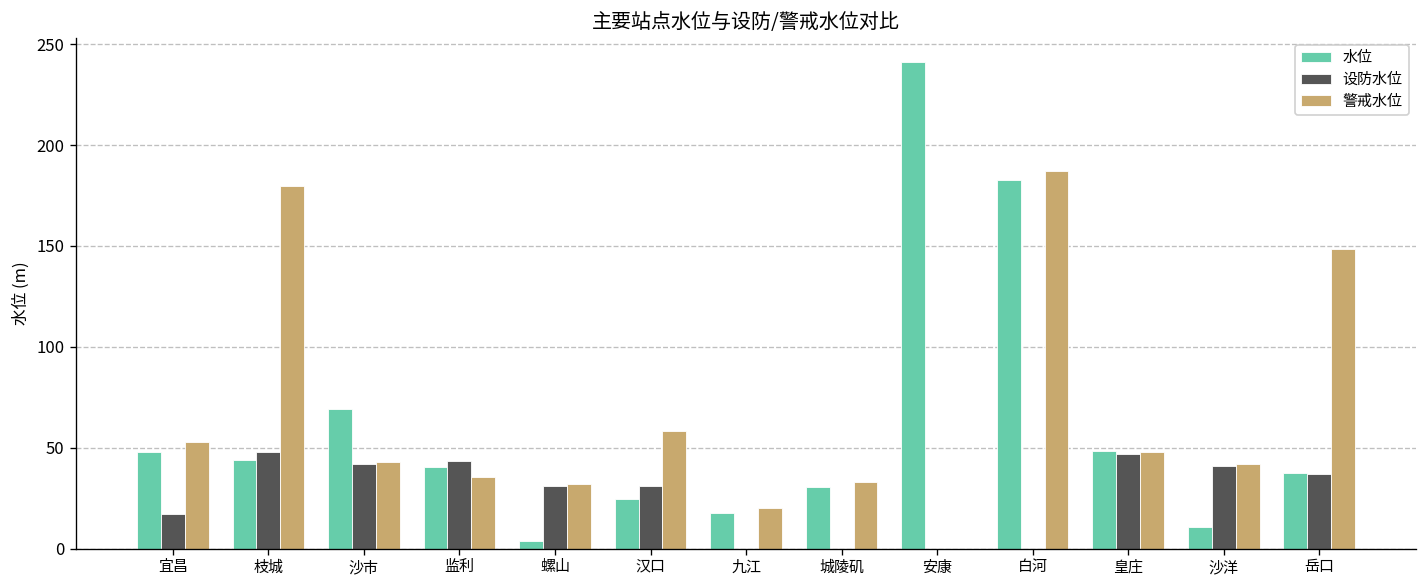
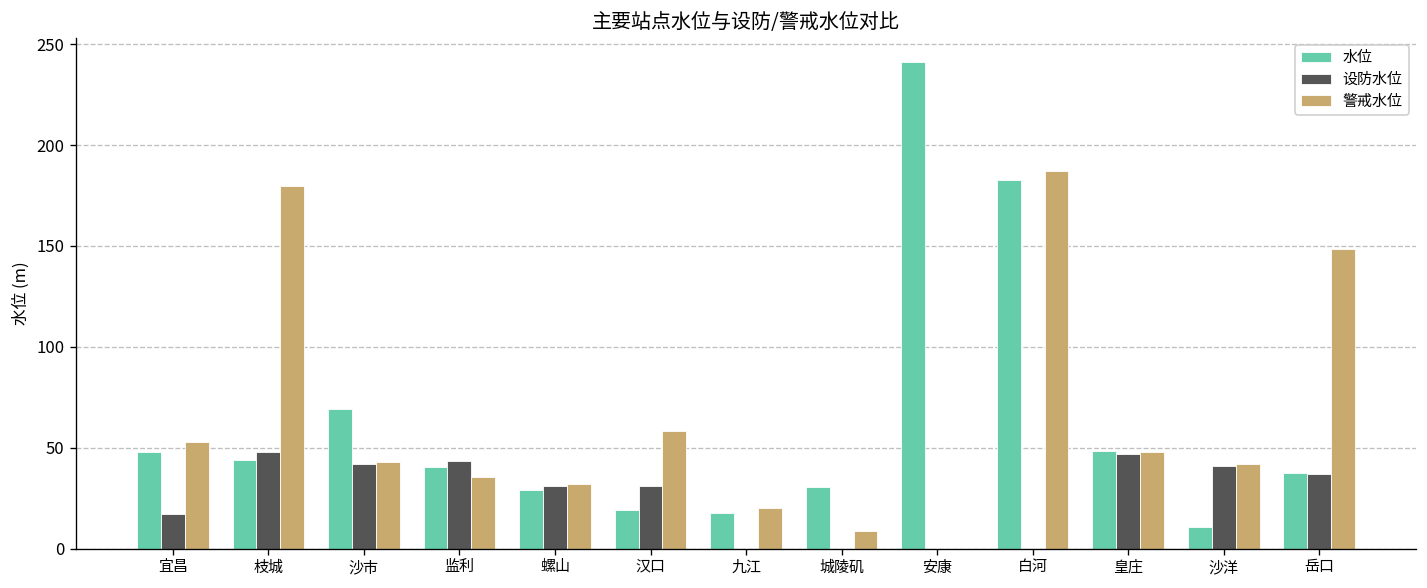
  {
    "水位": {
      "宜昌": 48,
      "枝城": 44,
      "沙市": 69,
      "监利": 40,
-     "螺山": 4,
-     "汉口": 25,
+     "螺山": 29,
+     "汉口": 19,
      "九江": 18,
      "城陵矶": 30,
      "安康": 241,
      "白河": 183,
      "皇庄": 48,
      "沙洋": 11,
      "岳口": 38
    },
    "设防水位": {
      "宜昌": 17,
      "枝城": 48,
      "沙市": 42,
      "监利": 44,
      "螺山": 31,
      "汉口": 31,
      "九江": 0,
      "城陵矶": 0,
      "安康": 0,
      "白河": 0,
      "皇庄": 47,
      "沙洋": 41,
      "岳口": 37
    },
    "警戒水位": {
      "宜昌": 53,
      "枝城": 180,
      "沙市": 43,
      "监利": 36,
      "螺山": 32,
      "汉口": 58,
      "九江": 20,
-     "城陵矶": 33,
+     "城陵矶": 9,
      "安康": 0,
      "白河": 187,
      "皇庄": 48,
      "沙洋": 42,
      "岳口": 149
    }
  }
